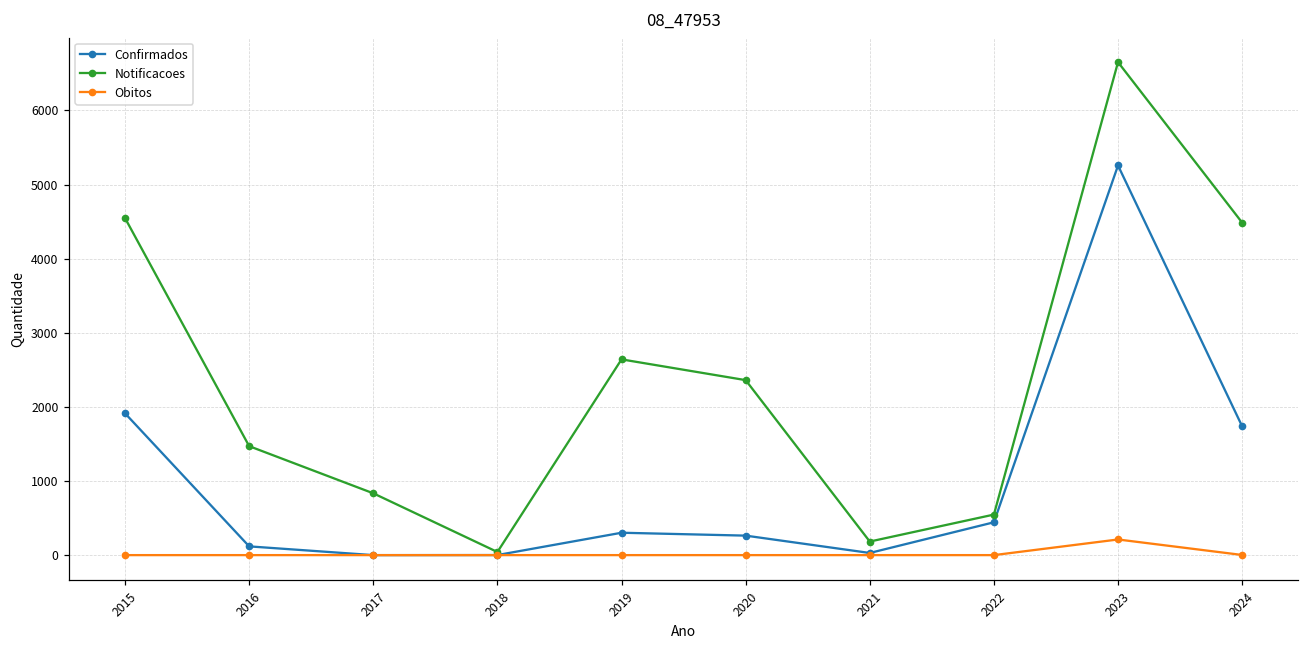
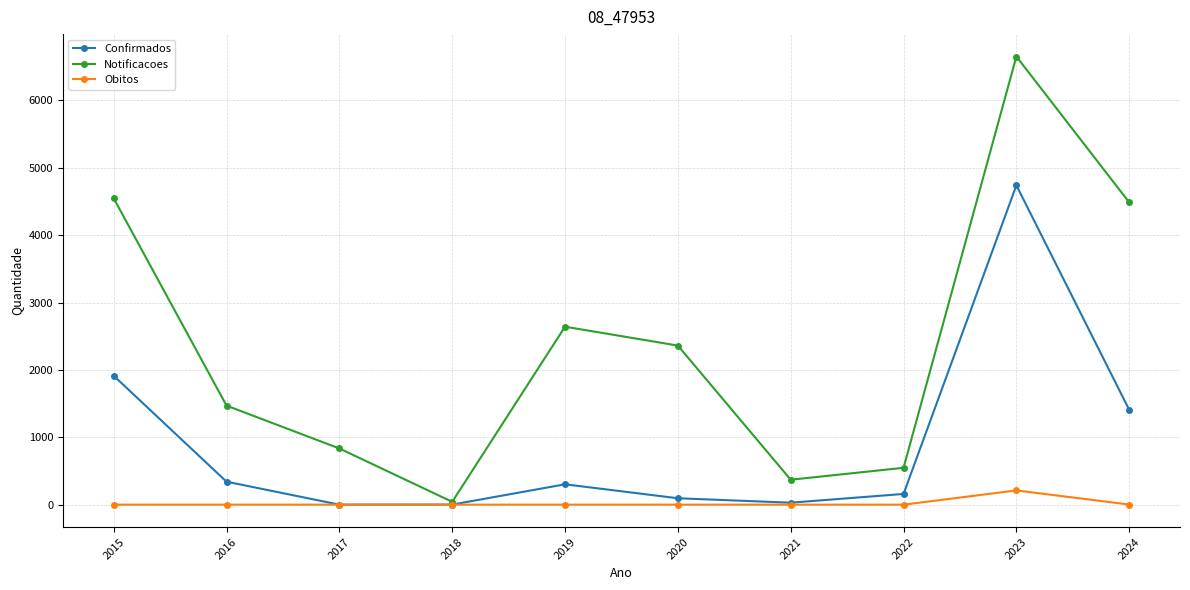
  {
    "Confirmados": {
      "2015": 1900,
-     "2016": 100,
+     "2016": 300,
      "2019": 300,
-     "2020": 300,
-     "2022": 400,
-     "2023": 5300,
-     "2024": 1700
+     "2020": 100,
+     "2022": 200,
+     "2023": 4700,
+     "2024": 1400
    },
    "Notificacoes": {
      "2015": 4500,
      "2016": 1500,
      "2017": 800,
      "2018": 0,
      "2019": 2600,
      "2020": 2400,
-     "2021": 200,
+     "2021": 400,
      "2022": 500,
      "2023": 6700,
      "2024": 4500
    },
    "Obitos": {
      "2015": 0,
      "2016": 0,
      "2019": 0,
      "2020": 0,
      "2022": 0,
      "2023": 200,
      "2024": 0
    }
  }
